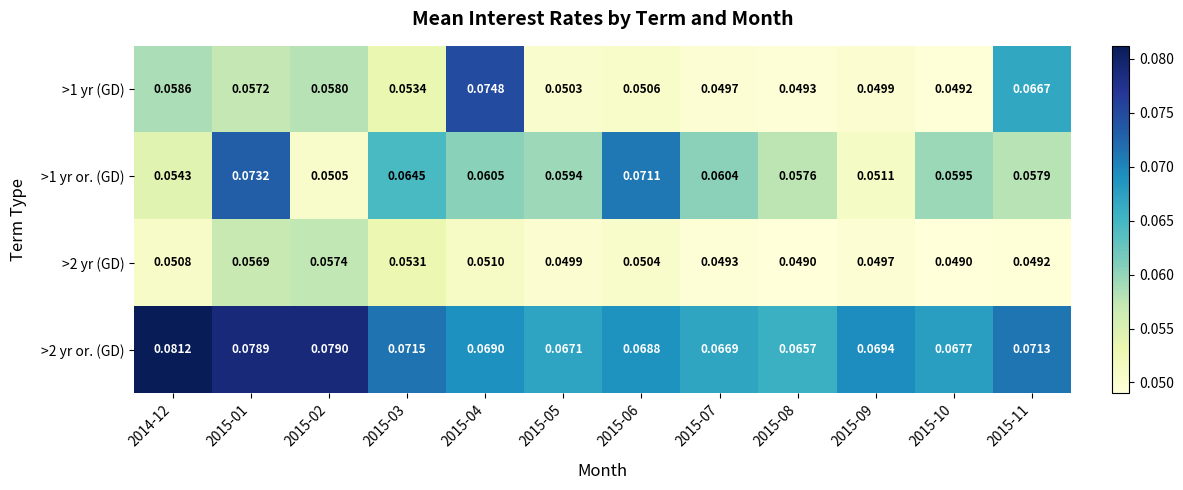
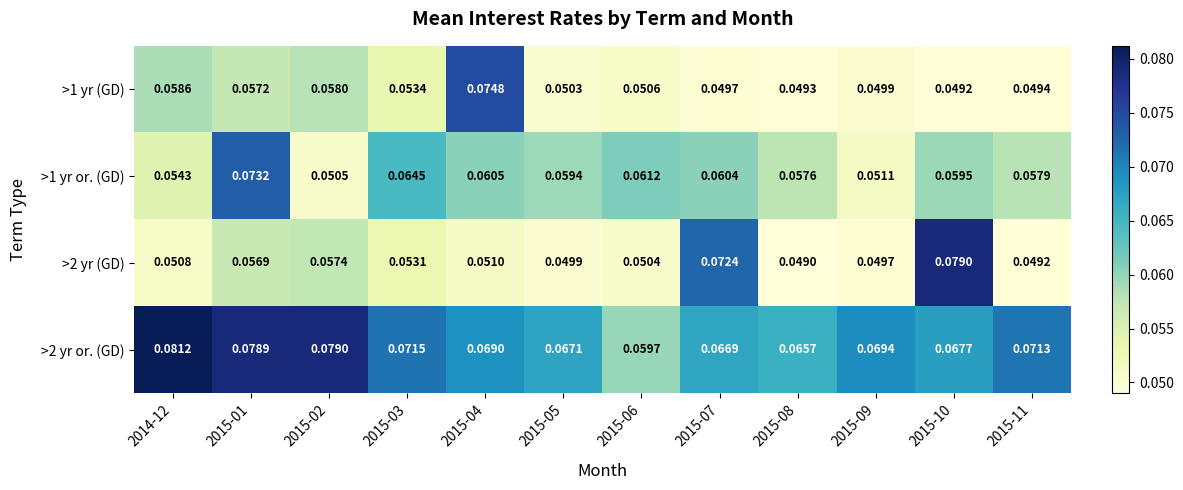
  {
    ">1 yr (GD)": {
      "2014-12": 0.0586,
      "2015-01": 0.0572,
      "2015-02": 0.0580,
      "2015-03": 0.0534,
      "2015-04": 0.0748,
      "2015-05": 0.0503,
      "2015-06": 0.0506,
      "2015-07": 0.0497,
      "2015-08": 0.0493,
      "2015-09": 0.0499,
      "2015-10": 0.0492,
-     "2015-11": 0.0667
+     "2015-11": 0.0494
    },
    ">1 yr or. (GD)": {
      "2014-12": 0.0543,
      "2015-01": 0.0732,
      "2015-02": 0.0505,
      "2015-03": 0.0645,
      "2015-04": 0.0605,
      "2015-05": 0.0594,
-     "2015-06": 0.0711,
+     "2015-06": 0.0612,
      "2015-07": 0.0604,
      "2015-08": 0.0576,
      "2015-09": 0.0511,
      "2015-10": 0.0595,
      "2015-11": 0.0579
    },
    ">2 yr (GD)": {
      "2014-12": 0.0508,
      "2015-01": 0.0569,
      "2015-02": 0.0574,
      "2015-03": 0.0531,
      "2015-04": 0.0510,
      "2015-05": 0.0499,
      "2015-06": 0.0504,
-     "2015-07": 0.0493,
+     "2015-07": 0.0724,
      "2015-08": 0.0490,
      "2015-09": 0.0497,
-     "2015-10": 0.0490,
+     "2015-10": 0.0790,
      "2015-11": 0.0492
    },
    ">2 yr or. (GD)": {
      "2014-12": 0.0812,
      "2015-01": 0.0789,
      "2015-02": 0.0790,
      "2015-03": 0.0715,
      "2015-04": 0.0690,
      "2015-05": 0.0671,
-     "2015-06": 0.0688,
+     "2015-06": 0.0597,
      "2015-07": 0.0669,
      "2015-08": 0.0657,
      "2015-09": 0.0694,
      "2015-10": 0.0677,
      "2015-11": 0.0713
    }
  }
